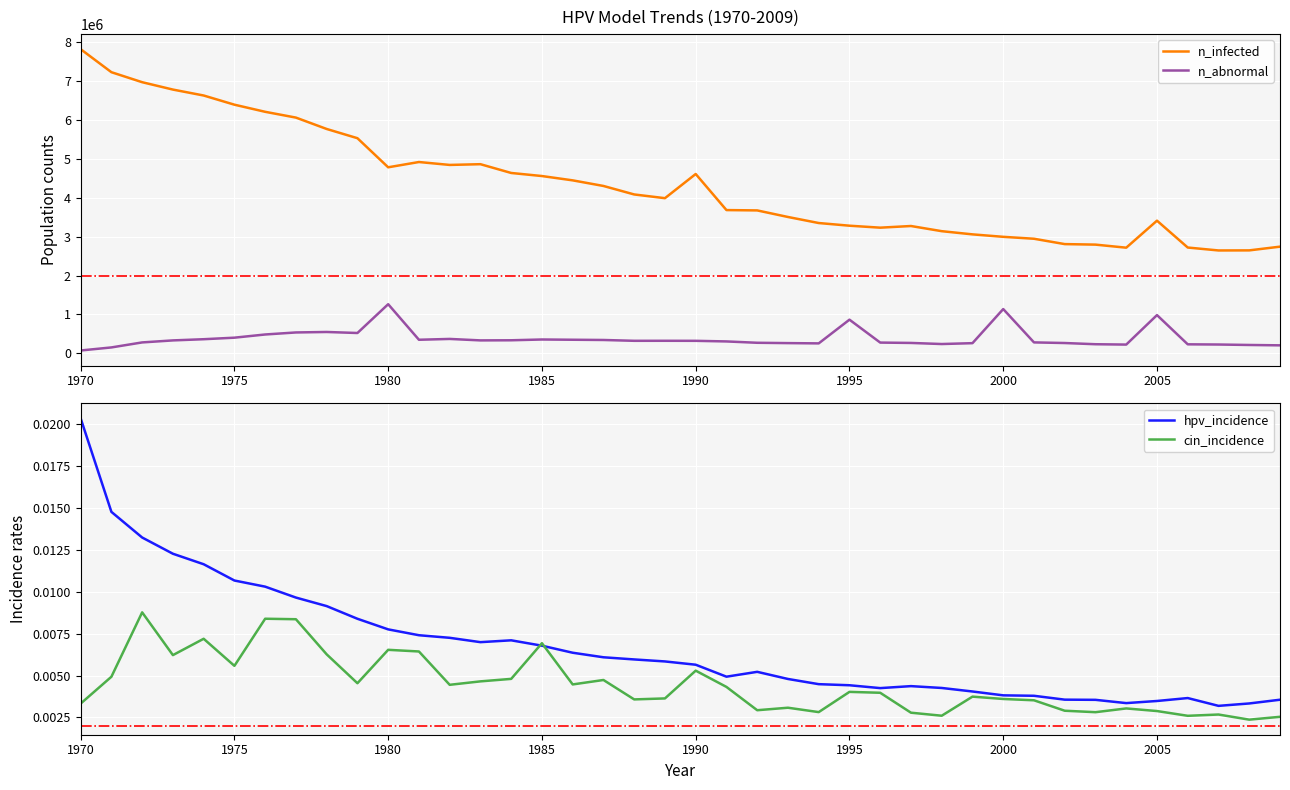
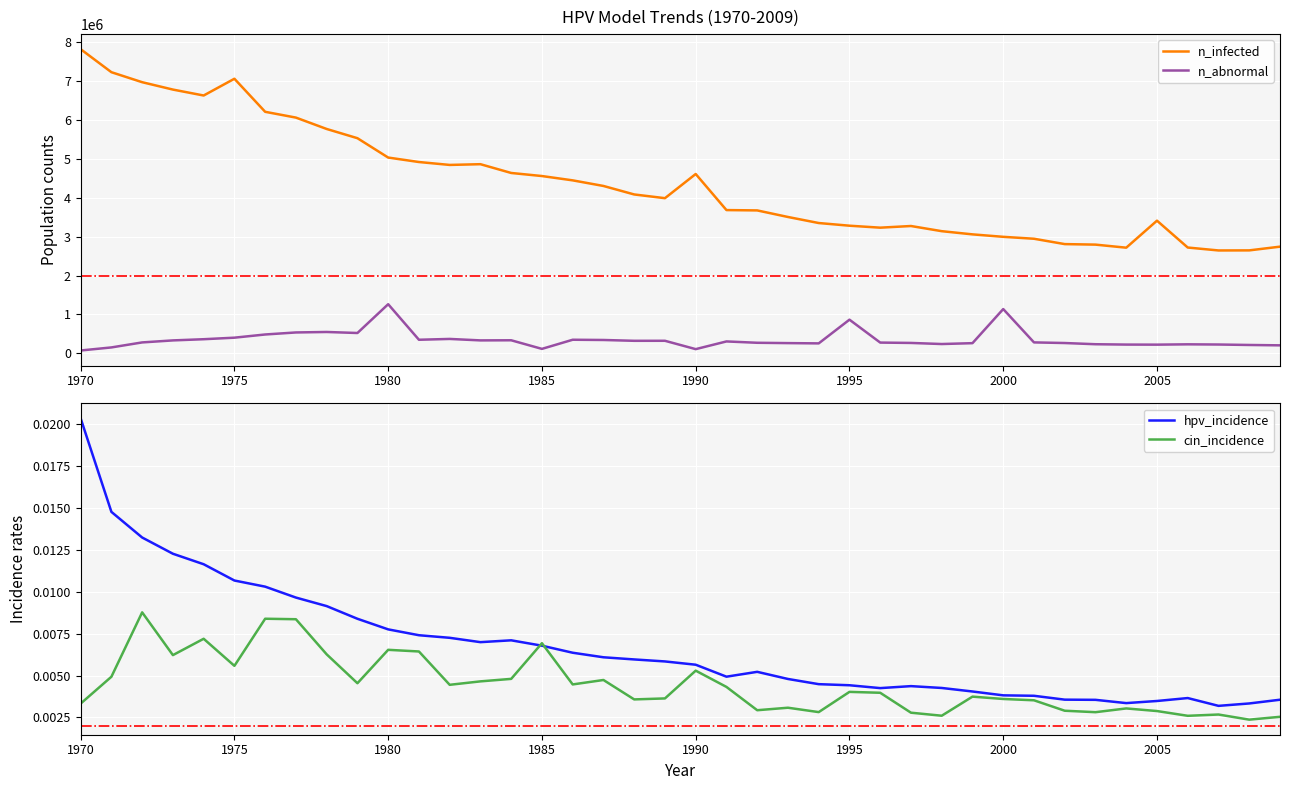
  {
    "HPV Model Trends (1970-2009)": {
      "n_infected": {
        "1970": 7800000,
-       "1975": 6400000,
-       "1980": 4800000,
+       "1975": 7100000,
+       "1980": 5000000,
        "1985": 4600000,
        "1990": 4600000,
        "1995": 3300000,
        "2000": 3000000,
        "2005": 3400000
      },
      "n_abnormal": {
        "1970": 100000,
        "1975": 400000,
        "1980": 1300000,
-       "1985": 400000,
-       "1990": 300000,
+       "1985": 100000,
+       "1990": 100000,
        "1995": 900000,
        "2000": 1100000,
-       "2005": 1000000
+       "2005": 200000
      }
    }
  }
